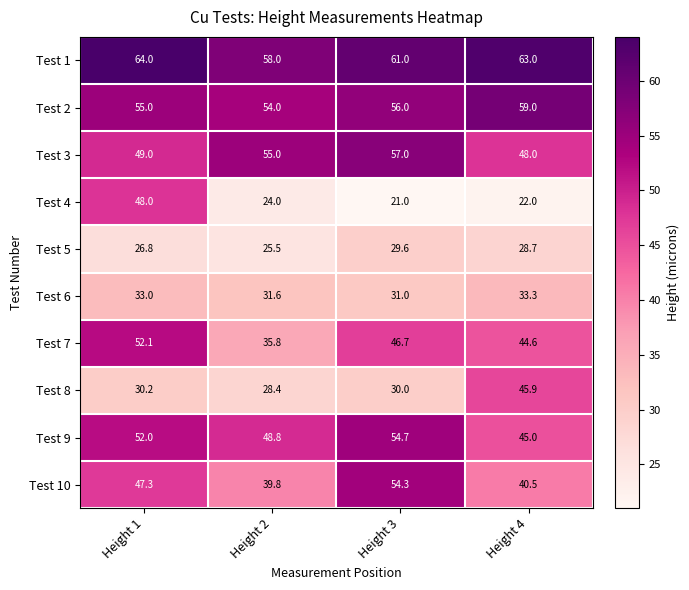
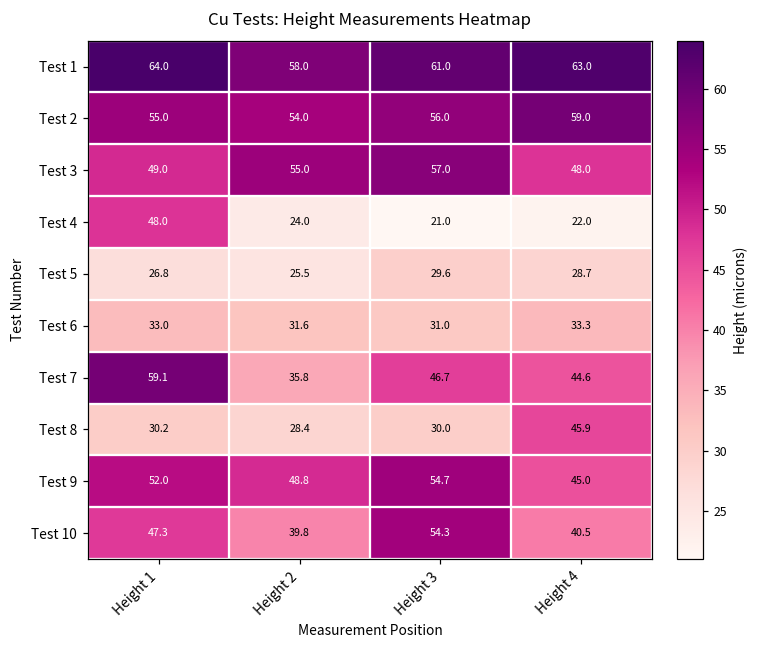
  {
    "Test 1": {
      "Height 1": 64.0,
      "Height 2": 58.0,
      "Height 3": 61.0,
      "Height 4": 63.0
    },
    "Test 2": {
      "Height 1": 55.0,
      "Height 2": 54.0,
      "Height 3": 56.0,
      "Height 4": 59.0
    },
    "Test 3": {
      "Height 1": 49.0,
      "Height 2": 55.0,
      "Height 3": 57.0,
      "Height 4": 48.0
    },
    "Test 4": {
      "Height 1": 48.0,
      "Height 2": 24.0,
      "Height 3": 21.0,
      "Height 4": 22.0
    },
    "Test 5": {
      "Height 1": 26.8,
      "Height 2": 25.5,
      "Height 3": 29.6,
      "Height 4": 28.7
    },
    "Test 6": {
      "Height 1": 33.0,
      "Height 2": 31.6,
      "Height 3": 31.0,
      "Height 4": 33.3
    },
    "Test 7": {
-     "Height 1": 52.1,
+     "Height 1": 59.1,
      "Height 2": 35.8,
      "Height 3": 46.7,
      "Height 4": 44.6
    },
    "Test 8": {
      "Height 1": 30.2,
      "Height 2": 28.4,
      "Height 3": 30.0,
      "Height 4": 45.9
    },
    "Test 9": {
      "Height 1": 52.0,
      "Height 2": 48.8,
      "Height 3": 54.7,
      "Height 4": 45.0
    },
    "Test 10": {
      "Height 1": 47.3,
      "Height 2": 39.8,
      "Height 3": 54.3,
      "Height 4": 40.5
    }
  }
